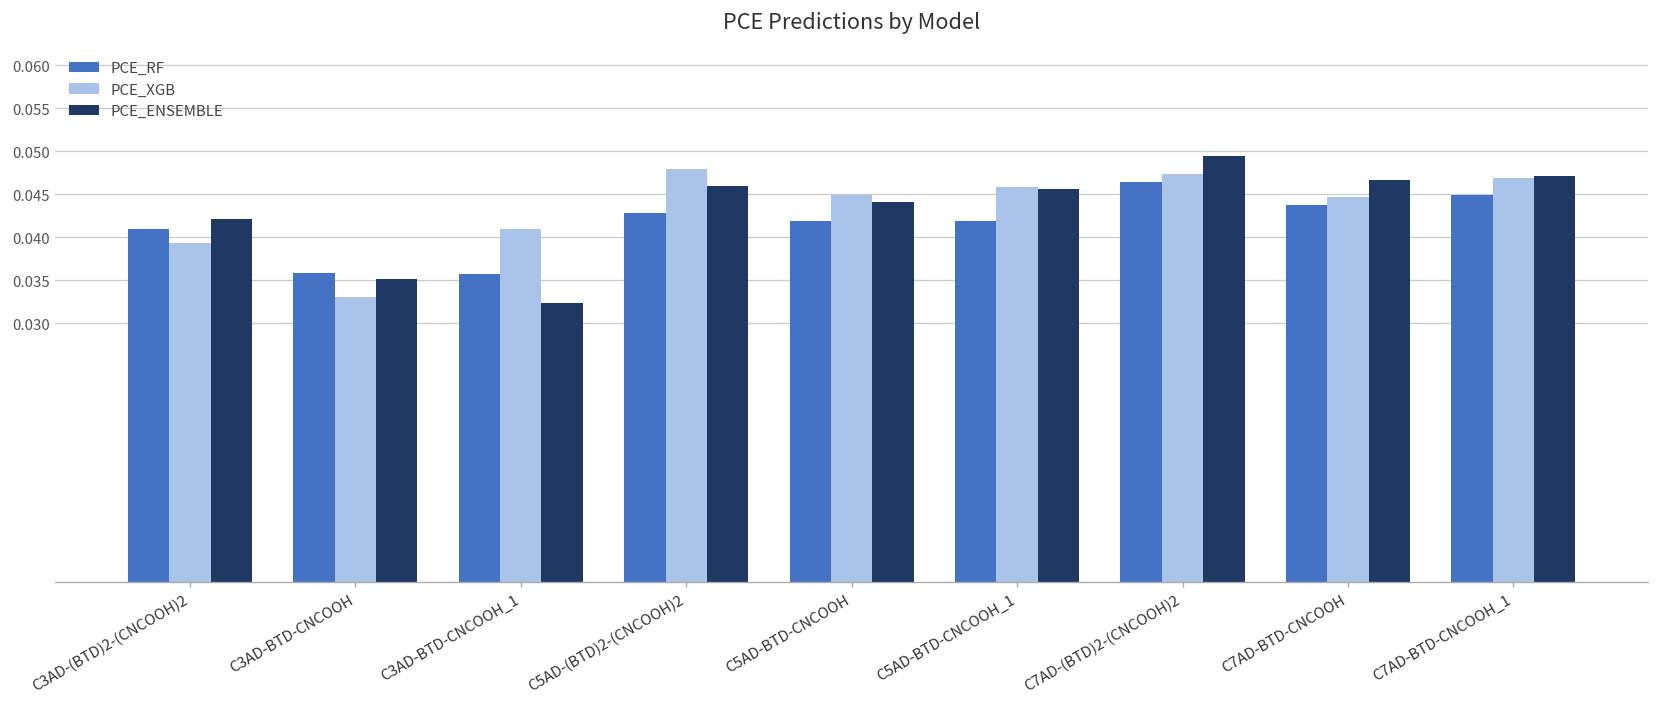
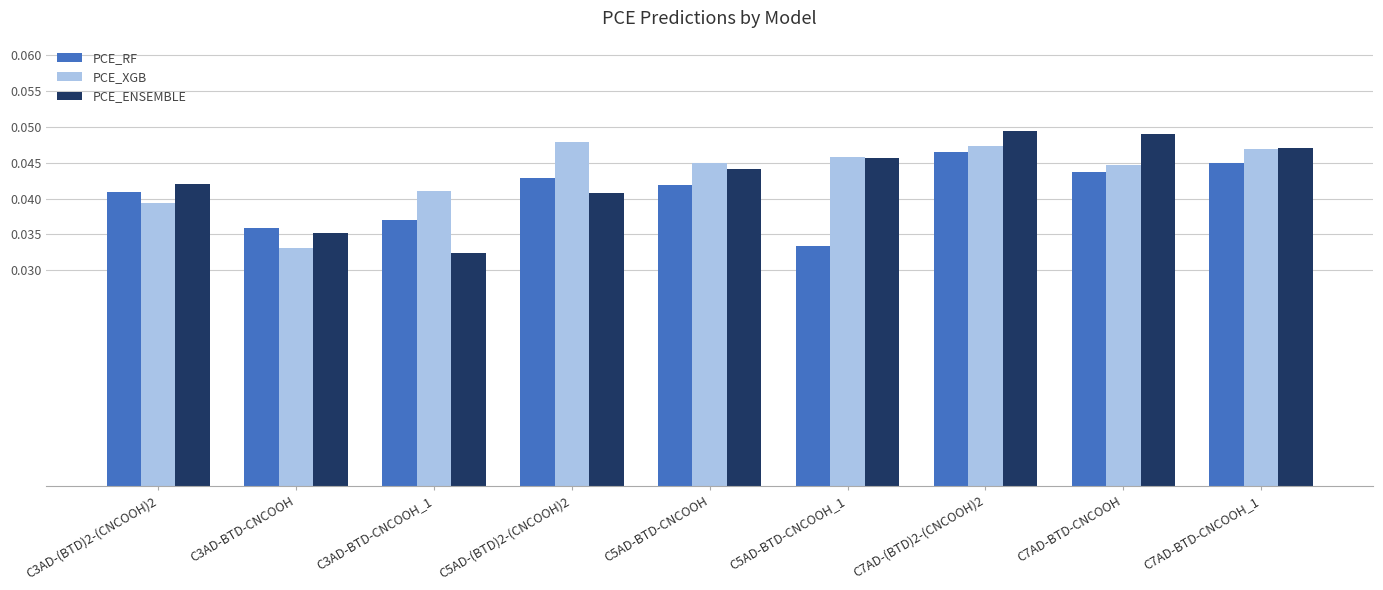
  {
    "PCE_RF": {
      "C3AD-(BTD)2-(CNCOOH)2": 0.041,
      "C3AD-BTD-CNCOOH": 0.036,
-     "C3AD-BTD-CNCOOH_1": 0.036,
+     "C3AD-BTD-CNCOOH_1": 0.037,
      "C5AD-(BTD)2-(CNCOOH)2": 0.043,
      "C5AD-BTD-CNCOOH": 0.042,
-     "C5AD-BTD-CNCOOH_1": 0.042,
+     "C5AD-BTD-CNCOOH_1": 0.033,
      "C7AD-(BTD)2-(CNCOOH)2": 0.046,
      "C7AD-BTD-CNCOOH": 0.044,
      "C7AD-BTD-CNCOOH_1": 0.045
    },
    "PCE_XGB": {
      "C3AD-(BTD)2-(CNCOOH)2": 0.039,
      "C3AD-BTD-CNCOOH": 0.033,
      "C3AD-BTD-CNCOOH_1": 0.041,
      "C5AD-(BTD)2-(CNCOOH)2": 0.048,
      "C5AD-BTD-CNCOOH": 0.045,
      "C5AD-BTD-CNCOOH_1": 0.046,
      "C7AD-(BTD)2-(CNCOOH)2": 0.047,
      "C7AD-BTD-CNCOOH": 0.045,
      "C7AD-BTD-CNCOOH_1": 0.047
    },
    "PCE_ENSEMBLE": {
      "C3AD-(BTD)2-(CNCOOH)2": 0.042,
      "C3AD-BTD-CNCOOH": 0.035,
      "C3AD-BTD-CNCOOH_1": 0.032,
-     "C5AD-(BTD)2-(CNCOOH)2": 0.046,
+     "C5AD-(BTD)2-(CNCOOH)2": 0.041,
      "C5AD-BTD-CNCOOH": 0.044,
      "C5AD-BTD-CNCOOH_1": 0.046,
      "C7AD-(BTD)2-(CNCOOH)2": 0.049,
-     "C7AD-BTD-CNCOOH": 0.047,
+     "C7AD-BTD-CNCOOH": 0.049,
      "C7AD-BTD-CNCOOH_1": 0.047
    }
  }
